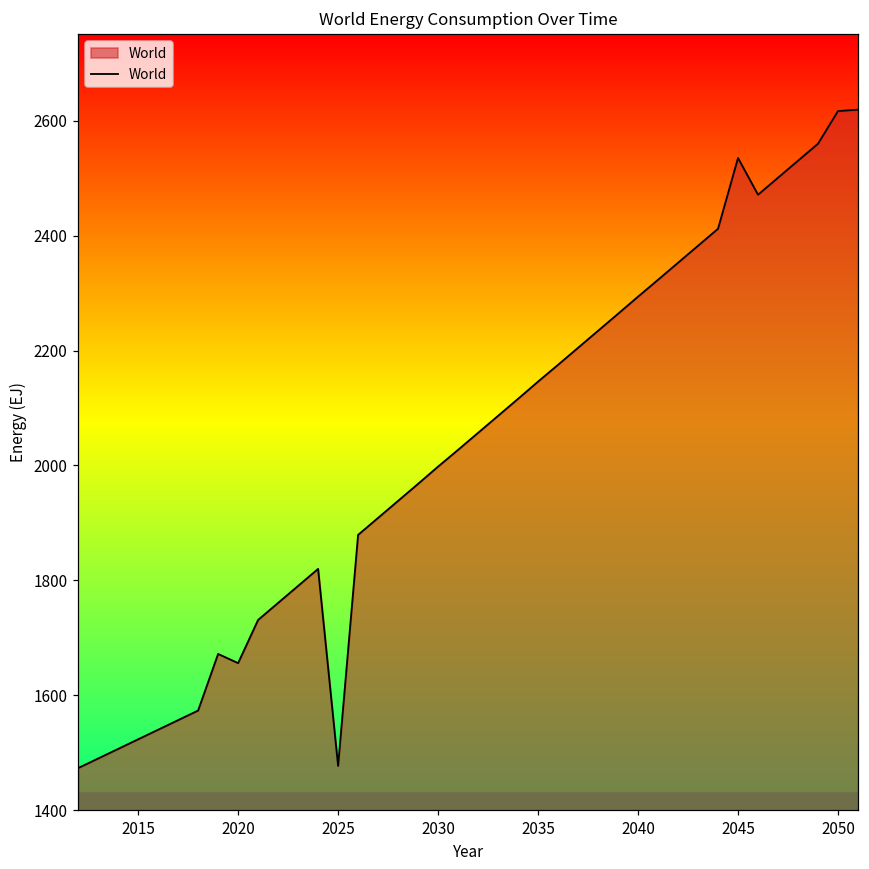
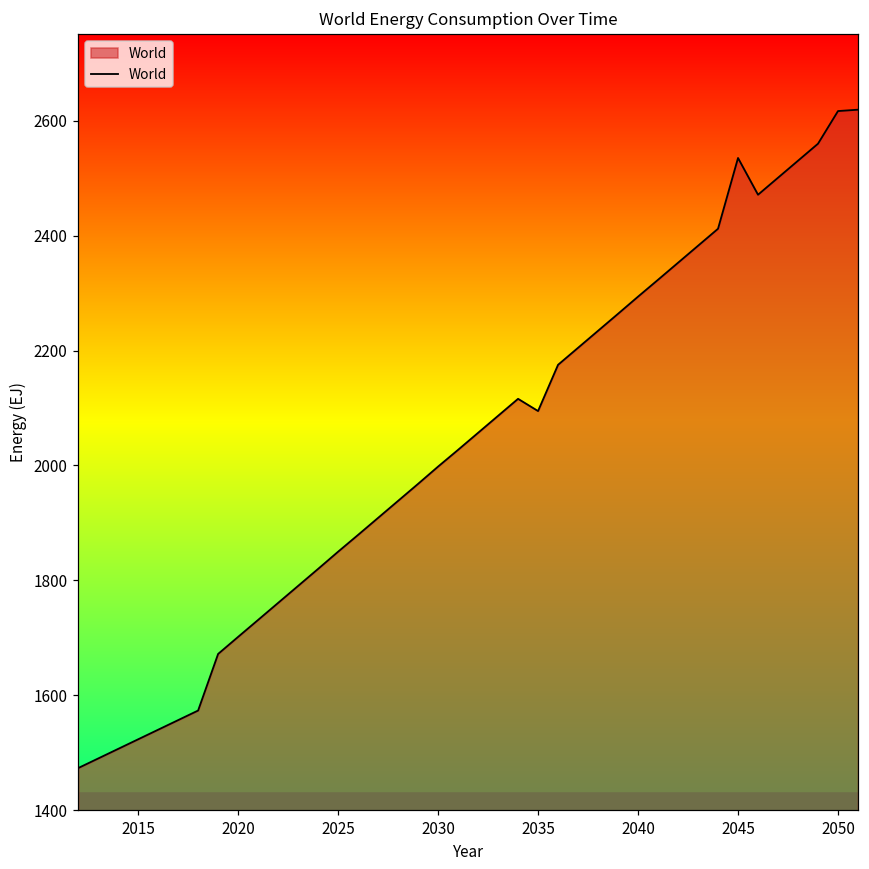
  {
    "2015": 1520,
-   "2020": 1660,
-   "2025": 1480,
+   "2020": 1700,
+   "2025": 1850,
    "2030": 2000,
-   "2035": 2150,
+   "2035": 2090,
    "2040": 2290,
    "2045": 2540,
    "2050": 2620
  }
